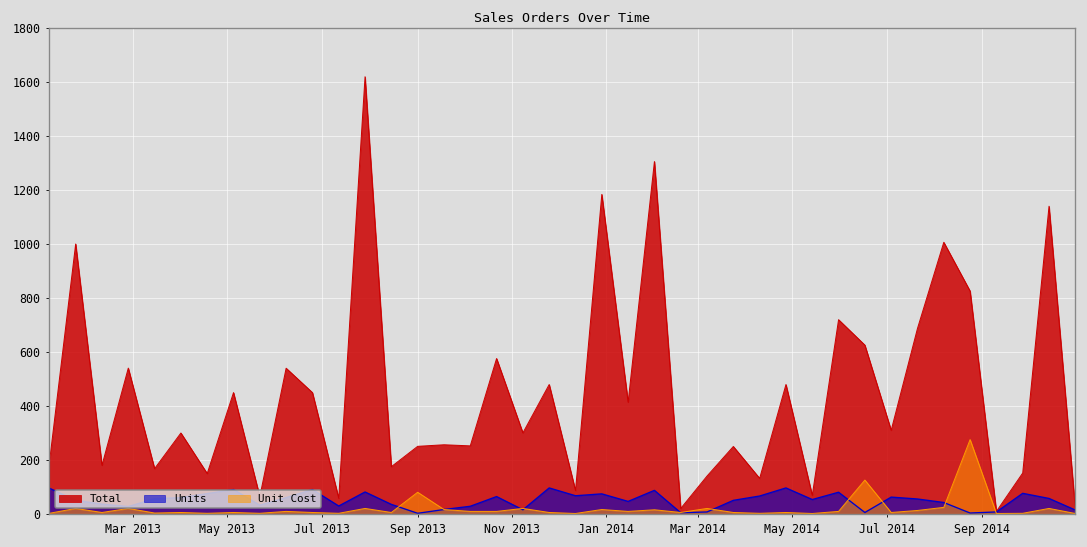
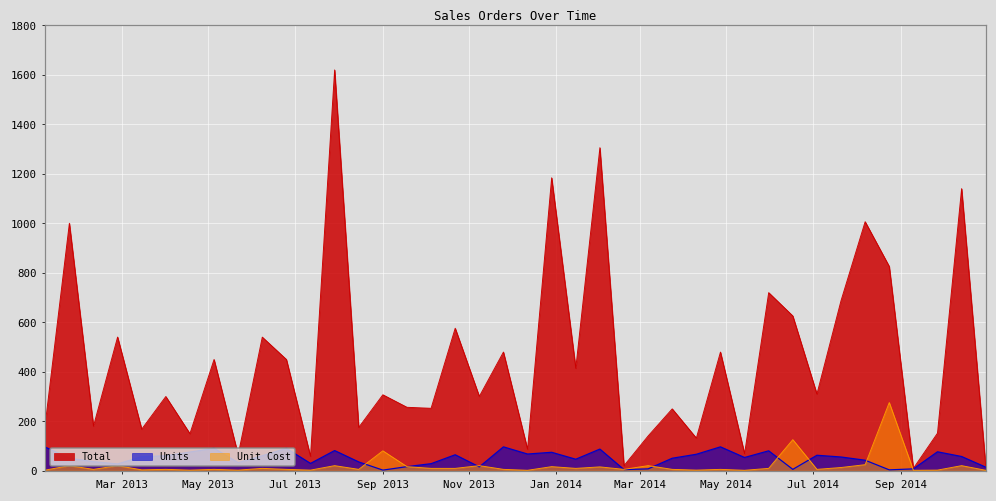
  {
    "Total": {
-     "Sep 2013": 250
+     "Sep 2013": 310
    },
    "Units": {
      "Sep 2013": 0
    },
    "Unit Cost": {
      "Sep 2013": 80
    }
  }
